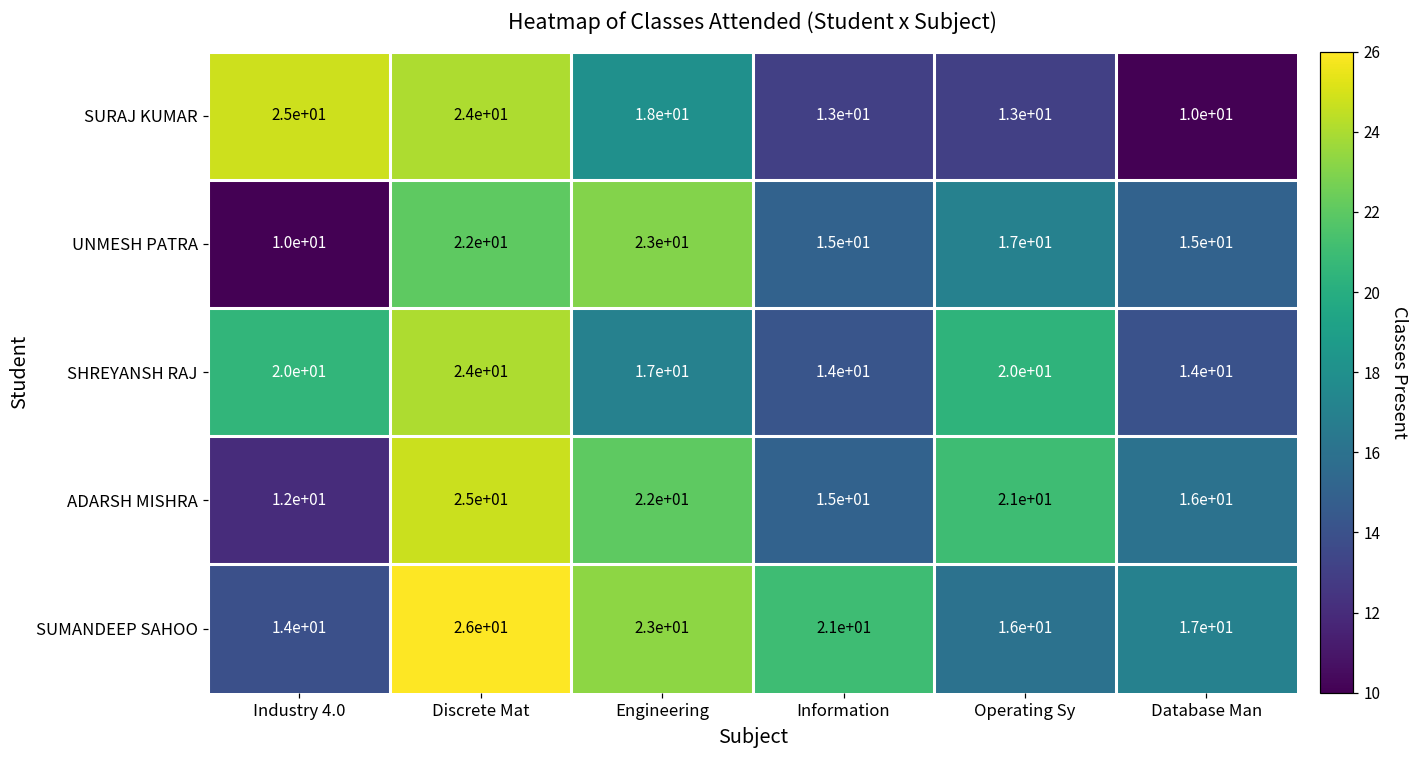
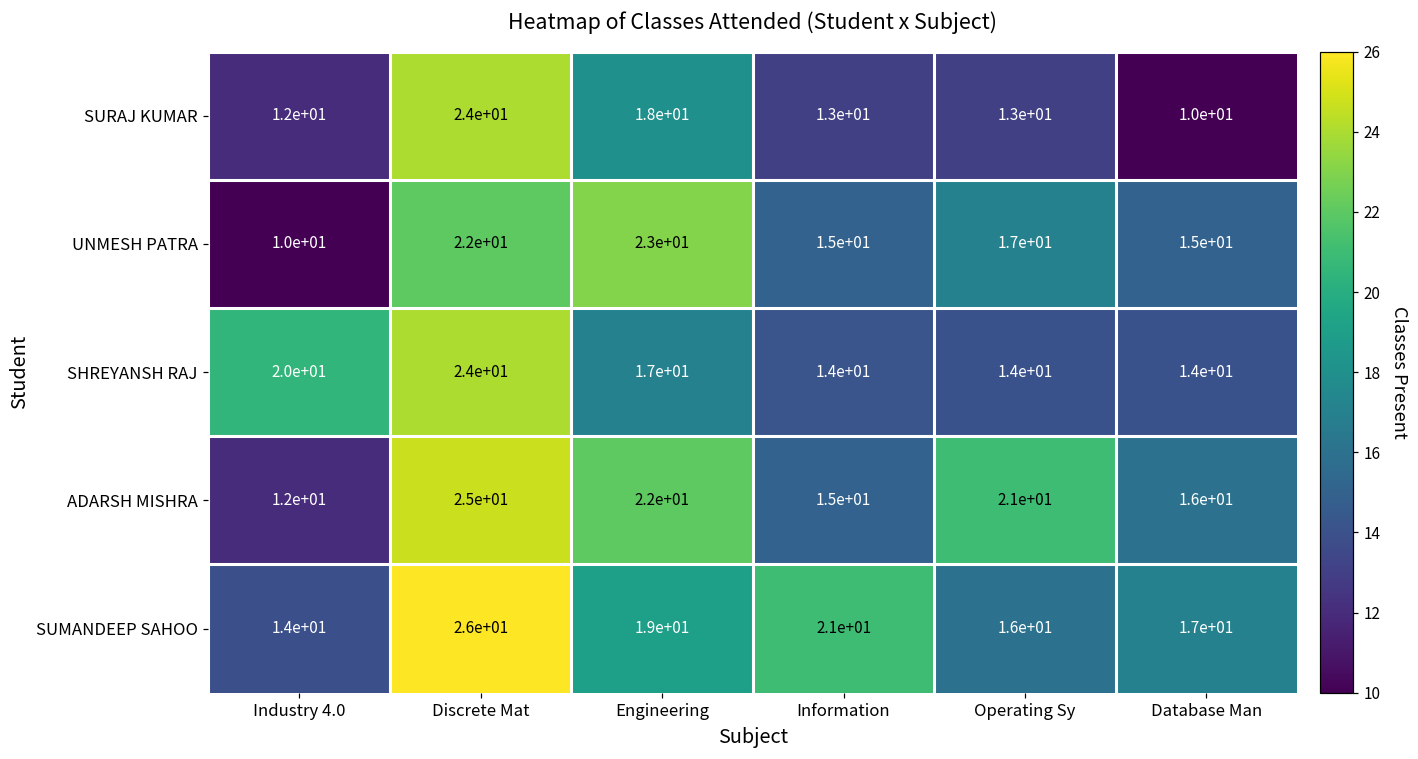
  {
    "SURAJ KUMAR": {
-     "Industry 4.0": "2.5e+01",
+     "Industry 4.0": "1.2e+01",
      "Discrete Mat": "2.4e+01",
      "Engineering": "1.8e+01",
      "Information": "1.3e+01",
      "Operating Sy": "1.3e+01",
      "Database Man": "1.0e+01"
    },
    "UNMESH PATRA": {
      "Industry 4.0": "1.0e+01",
      "Discrete Mat": "2.2e+01",
      "Engineering": "2.3e+01",
      "Information": "1.5e+01",
      "Operating Sy": "1.7e+01",
      "Database Man": "1.5e+01"
    },
    "SHREYANSH RAJ": {
      "Industry 4.0": "2.0e+01",
      "Discrete Mat": "2.4e+01",
      "Engineering": "1.7e+01",
      "Information": "1.4e+01",
-     "Operating Sy": "2.0e+01",
+     "Operating Sy": "1.4e+01",
      "Database Man": "1.4e+01"
    },
    "ADARSH MISHRA": {
      "Industry 4.0": "1.2e+01",
      "Discrete Mat": "2.5e+01",
      "Engineering": "2.2e+01",
      "Information": "1.5e+01",
      "Operating Sy": "2.1e+01",
      "Database Man": "1.6e+01"
    },
    "SUMANDEEP SAHOO": {
      "Industry 4.0": "1.4e+01",
      "Discrete Mat": "2.6e+01",
-     "Engineering": "2.3e+01",
+     "Engineering": "1.9e+01",
      "Information": "2.1e+01",
      "Operating Sy": "1.6e+01",
      "Database Man": "1.7e+01"
    }
  }
